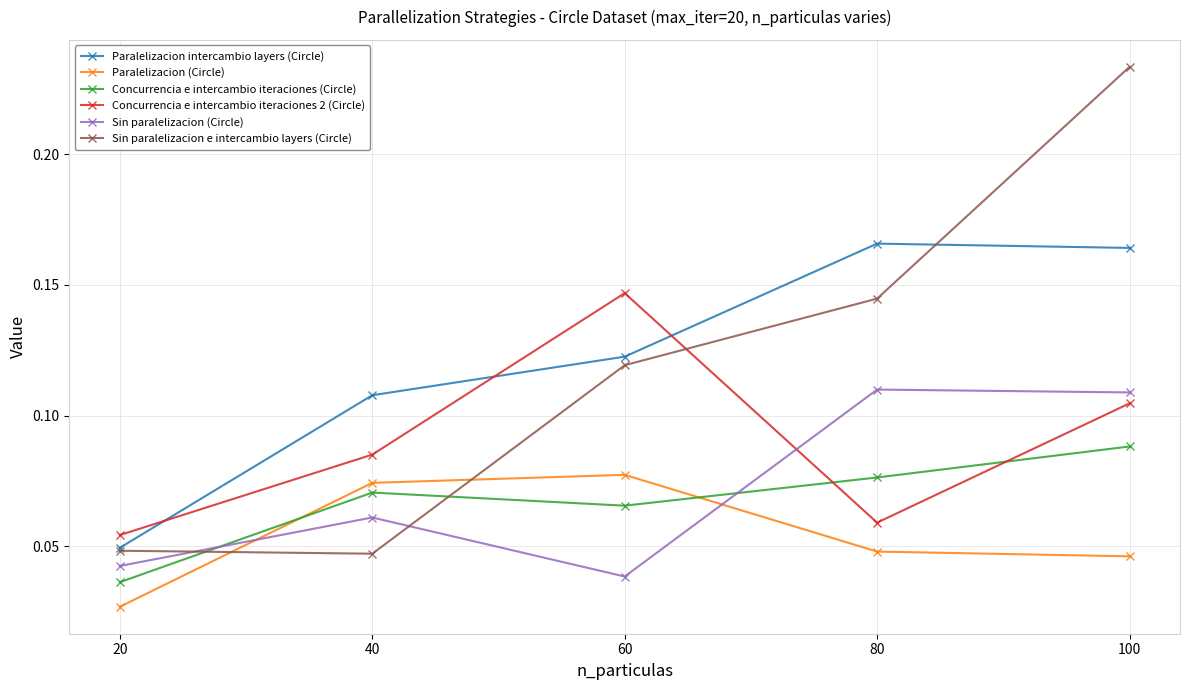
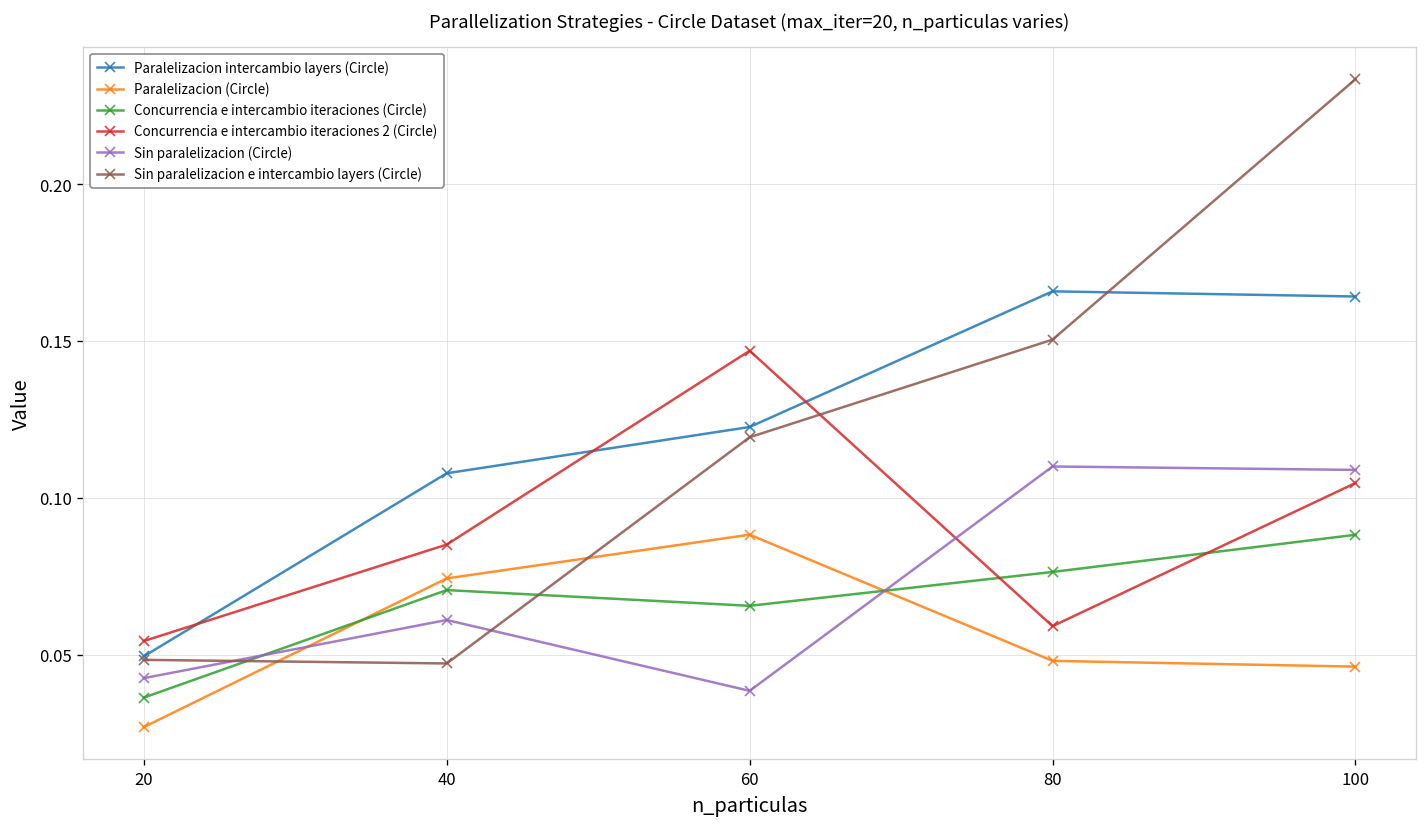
  {
    "Paralelizacion intercambio layers (Circle)": {
      "20": 0.049,
      "40": 0.108,
      "60": 0.123,
      "80": 0.166,
      "100": 0.164
    },
    "Paralelizacion (Circle)": {
      "20": 0.027,
      "40": 0.074,
-     "60": 0.077,
+     "60": 0.088,
      "80": 0.048,
      "100": 0.046
    },
    "Concurrencia e intercambio iteraciones (Circle)": {
      "20": 0.036,
      "40": 0.071,
      "60": 0.066,
      "80": 0.076,
      "100": 0.088
    },
    "Concurrencia e intercambio iteraciones 2 (Circle)": {
      "20": 0.054,
      "40": 0.085,
      "60": 0.147,
      "80": 0.059,
      "100": 0.105
    },
    "Sin paralelizacion (Circle)": {
      "20": 0.043,
      "40": 0.061,
      "60": 0.038,
      "80": 0.110,
      "100": 0.109
    },
    "Sin paralelizacion e intercambio layers (Circle)": {
      "20": 0.048,
      "40": 0.047,
      "60": 0.119,
-     "80": 0.145,
+     "80": 0.150,
      "100": 0.233
    }
  }
